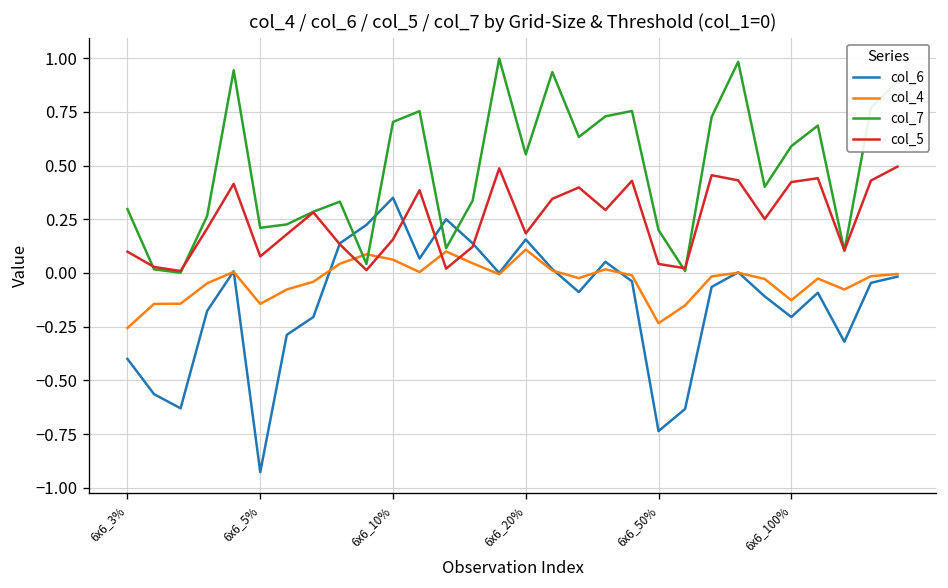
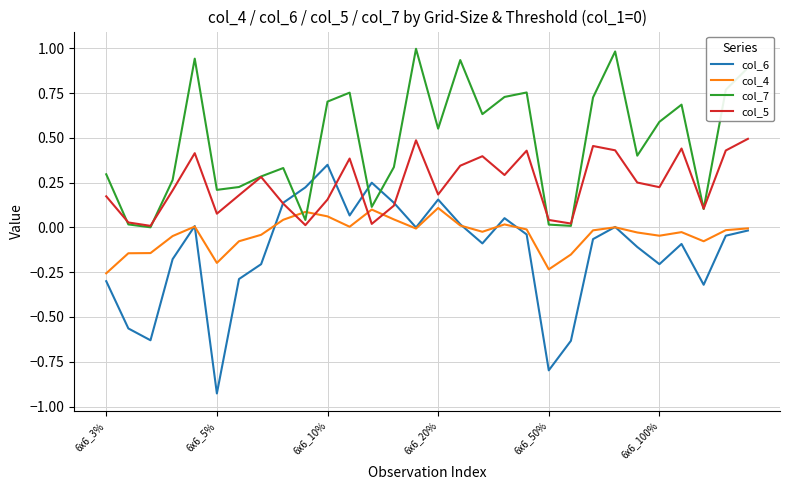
  {
    "col_6": {
-     "6x6_3%": -0.4,
+     "6x6_3%": -0.3,
      "6x6_5%": -0.93,
      "6x6_10%": 0.35,
      "6x6_20%": 0.16,
-     "6x6_50%": -0.74,
+     "6x6_50%": -0.80,
      "6x6_100%": -0.21
    },
    "col_4": {
      "6x6_3%": -0.26,
-     "6x6_5%": -0.14,
+     "6x6_5%": -0.20,
      "6x6_10%": 0.06,
      "6x6_20%": 0.11,
      "6x6_50%": -0.23,
-     "6x6_100%": -0.13
+     "6x6_100%": -0.05
    },
    "col_7": {
      "6x6_3%": 0.30,
      "6x6_5%": 0.21,
      "6x6_10%": 0.70,
      "6x6_20%": 0.55,
-     "6x6_50%": 0.20,
+     "6x6_50%": 0.02,
      "6x6_100%": 0.59
    },
    "col_5": {
-     "6x6_3%": 0.10,
+     "6x6_3%": 0.17,
      "6x6_5%": 0.08,
      "6x6_10%": 0.16,
      "6x6_20%": 0.18,
      "6x6_50%": 0.04,
-     "6x6_100%": 0.42
+     "6x6_100%": 0.23
    }
  }
